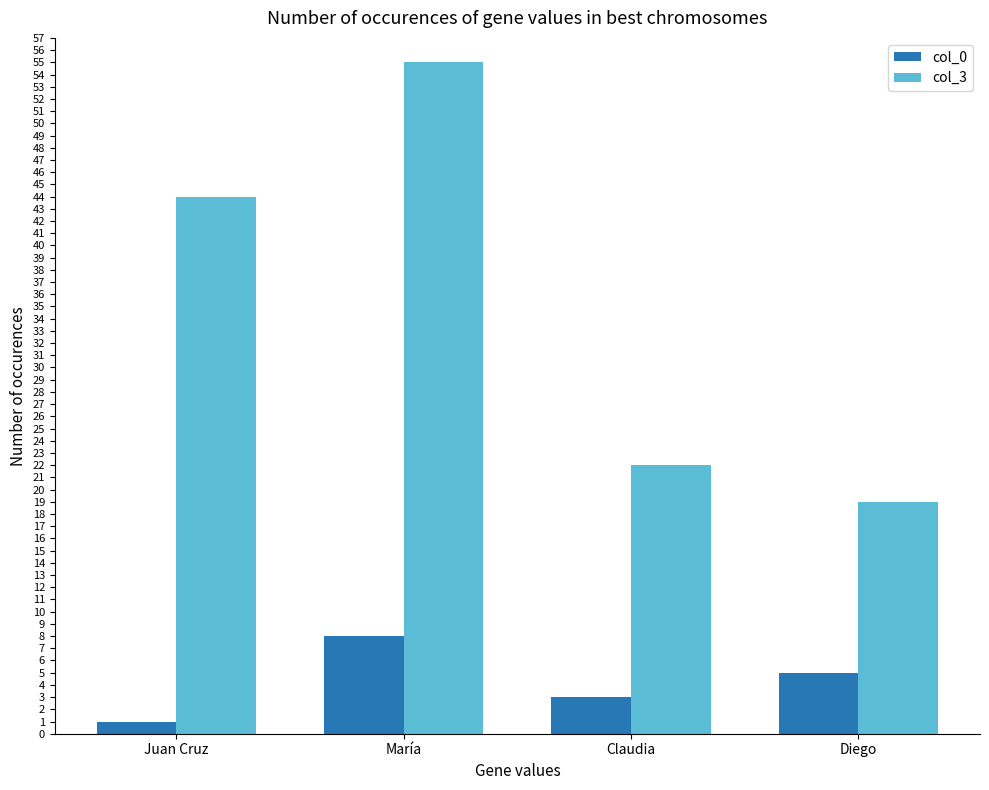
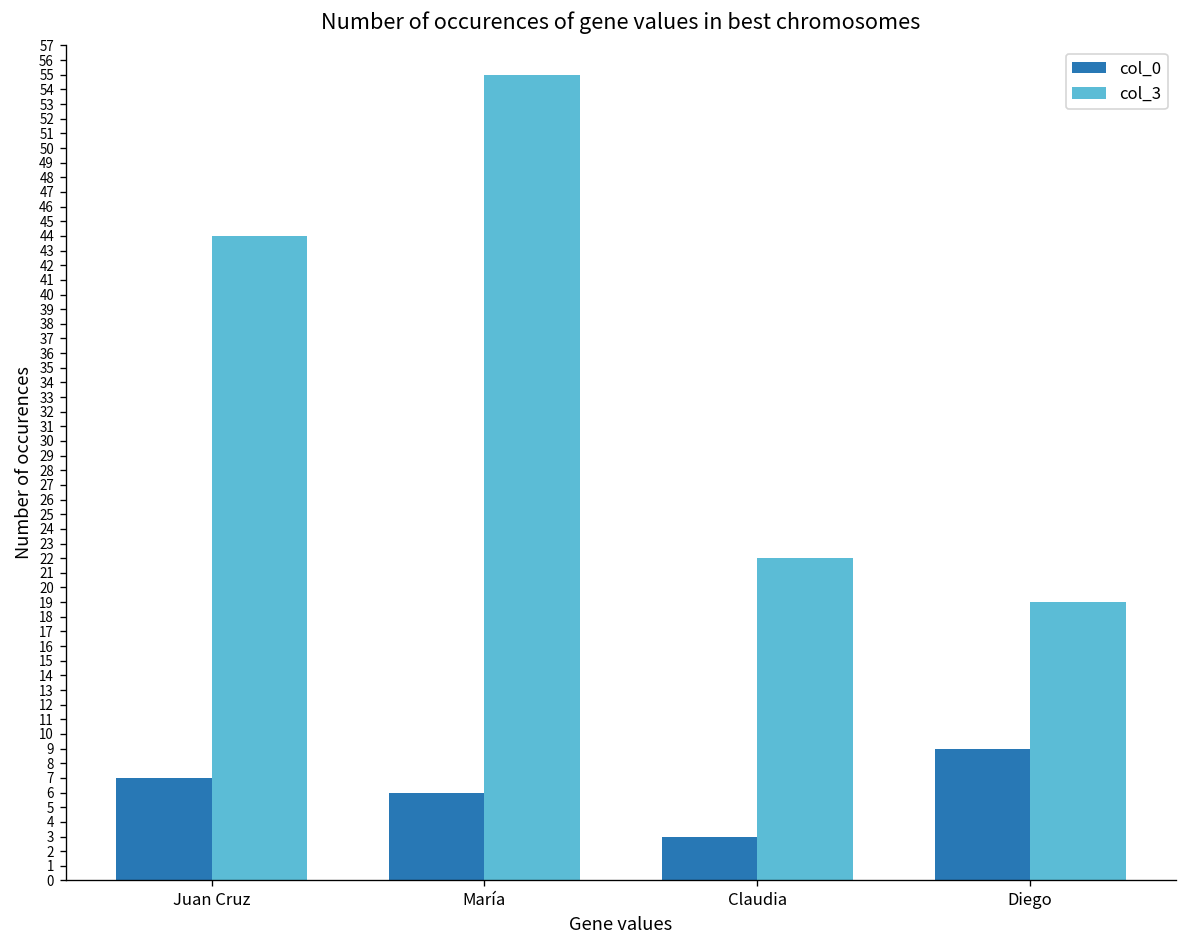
  {
    "col_0": {
-     "Juan Cruz": 1,
-     "María": 8,
+     "Juan Cruz": 7,
+     "María": 6,
      "Claudia": 3,
-     "Diego": 5
+     "Diego": 9
    },
    "col_3": {
      "Juan Cruz": 44,
      "María": 55,
      "Claudia": 22,
      "Diego": 19
    }
  }
